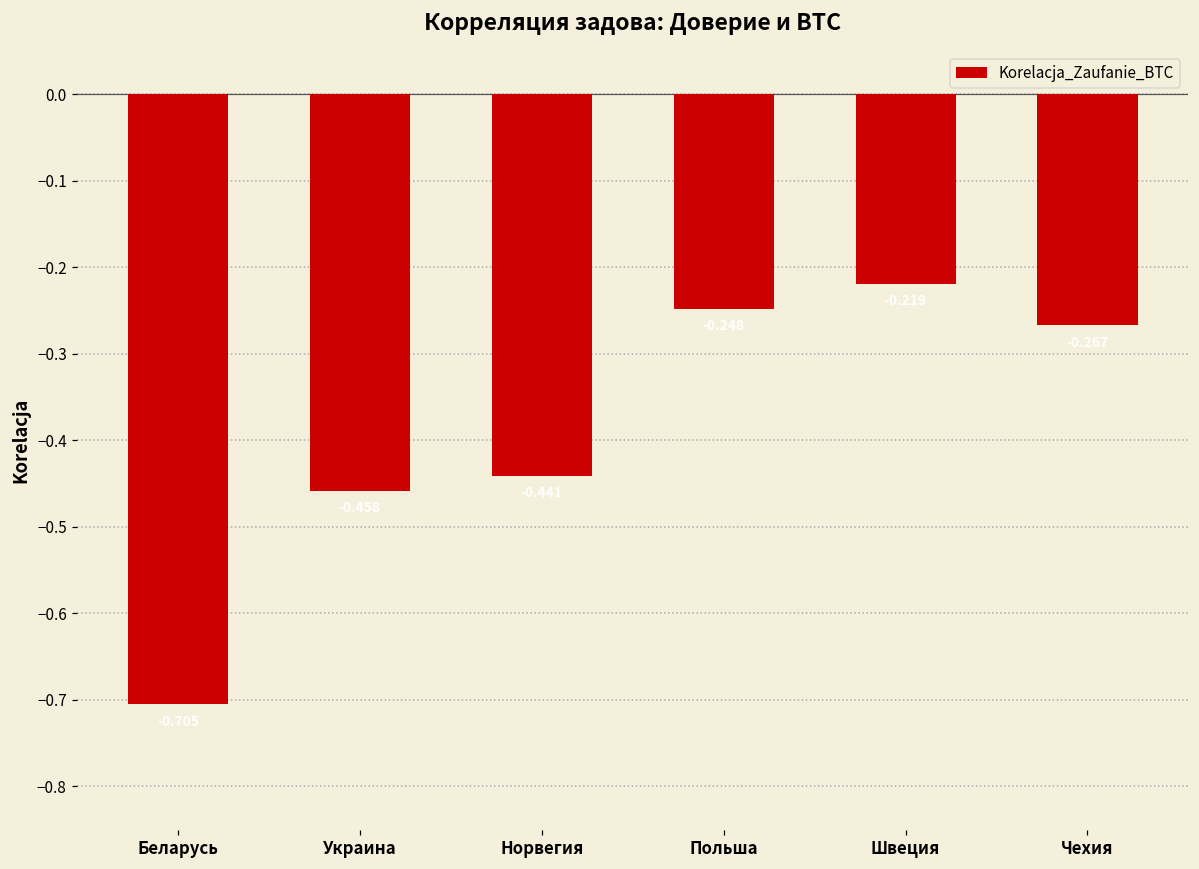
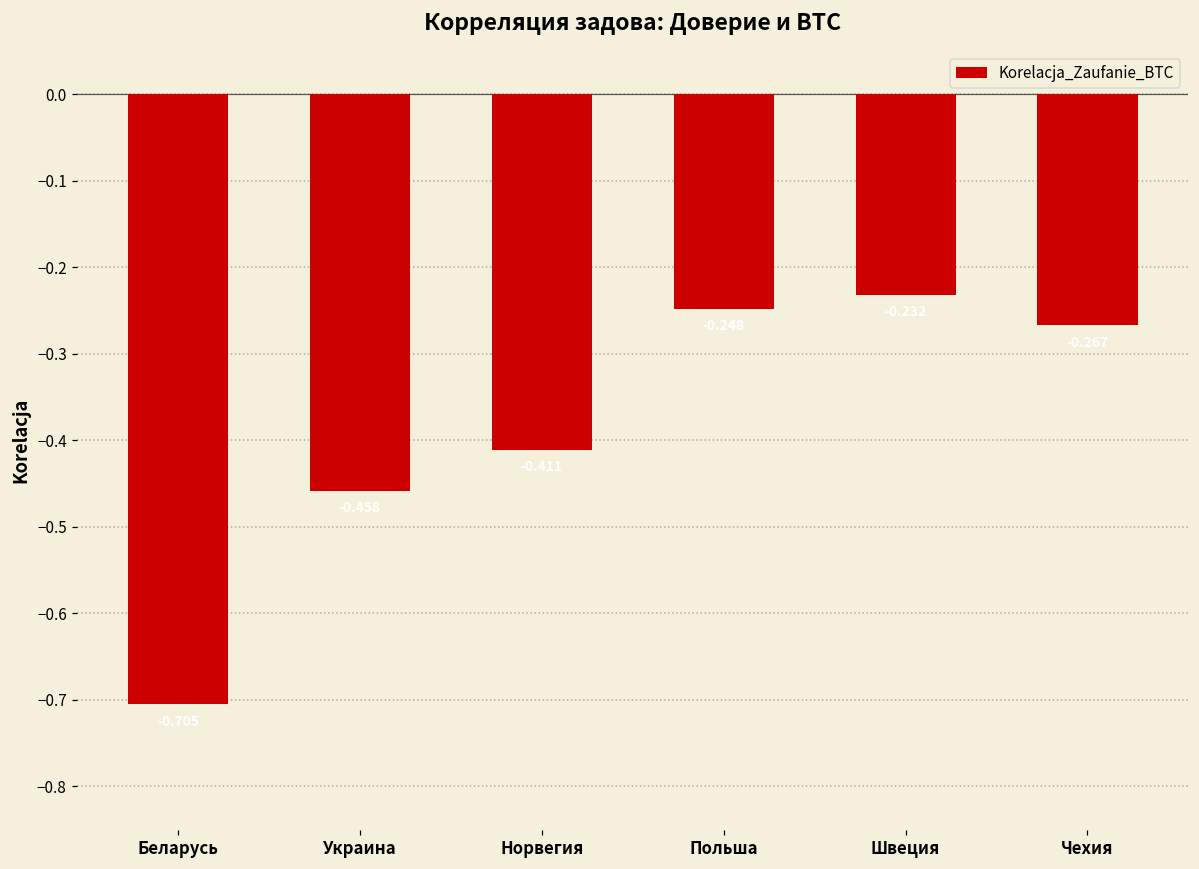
  {
    "Беларусь": -0.71,
    "Украина": -0.46,
-   "Норвегия": -0.44,
+   "Норвегия": -0.41,
    "Польша": -0.25,
-   "Швеция": -0.22,
+   "Швеция": -0.23,
    "Чехия": -0.27
  }
